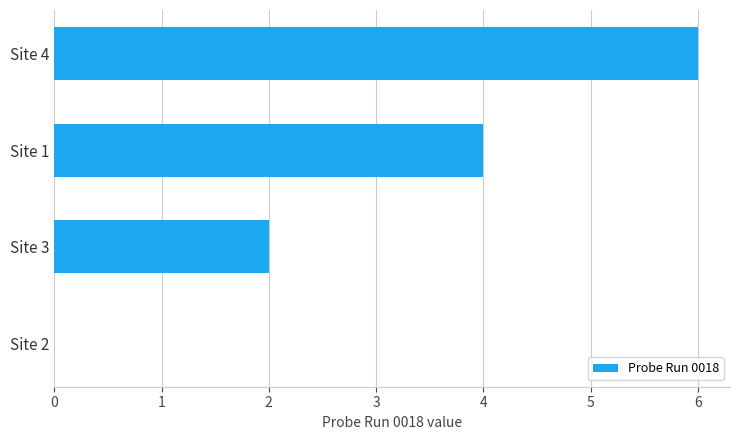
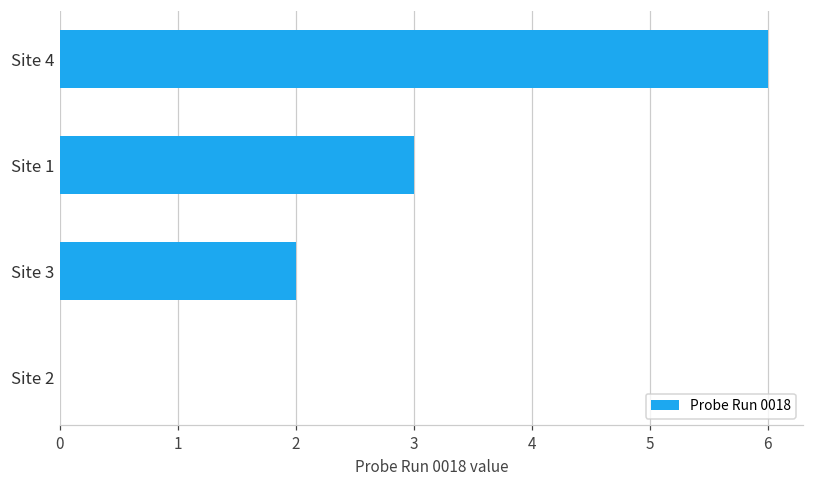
  {
    "Site 4": 6,
-   "Site 1": 4,
+   "Site 1": 3,
    "Site 3": 2,
    "Site 2": 0
  }
